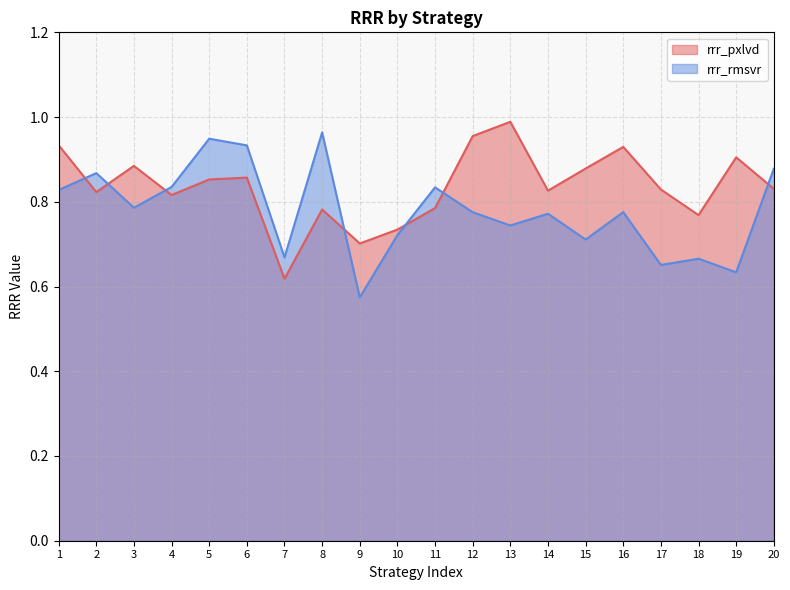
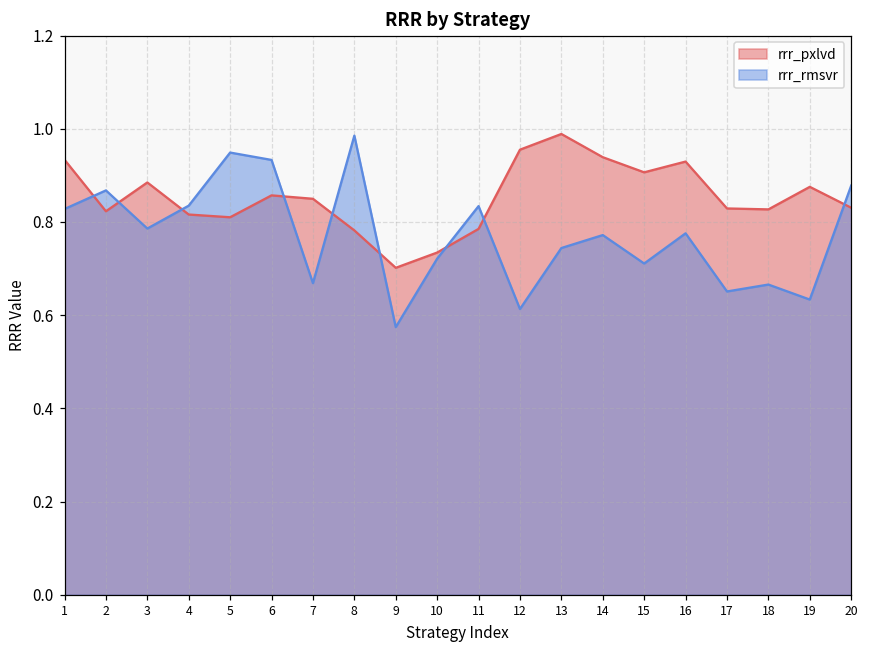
  {
    "rrr_pxlvd": {
      "1": 0.93,
      "2": 0.82,
      "3": 0.88,
      "4": 0.82,
-     "5": 0.85,
+     "5": 0.81,
      "6": 0.86,
-     "7": 0.62,
+     "7": 0.85,
      "8": 0.78,
      "9": 0.70,
      "10": 0.73,
      "11": 0.79,
      "12": 0.96,
      "13": 0.99,
-     "14": 0.83,
-     "15": 0.88,
+     "14": 0.94,
+     "15": 0.91,
      "16": 0.93,
      "17": 0.83,
-     "18": 0.77,
-     "19": 0.91,
+     "18": 0.83,
+     "19": 0.88,
      "20": 0.83
    },
    "rrr_rmsvr": {
      "1": 0.83,
      "2": 0.87,
      "3": 0.79,
      "4": 0.84,
      "5": 0.95,
      "6": 0.93,
      "7": 0.67,
-     "8": 0.96,
+     "8": 0.99,
      "9": 0.57,
      "10": 0.72,
      "11": 0.83,
-     "12": 0.78,
+     "12": 0.61,
      "13": 0.74,
      "14": 0.77,
      "15": 0.71,
      "16": 0.78,
      "17": 0.65,
      "18": 0.67,
      "19": 0.63,
      "20": 0.88
    }
  }
